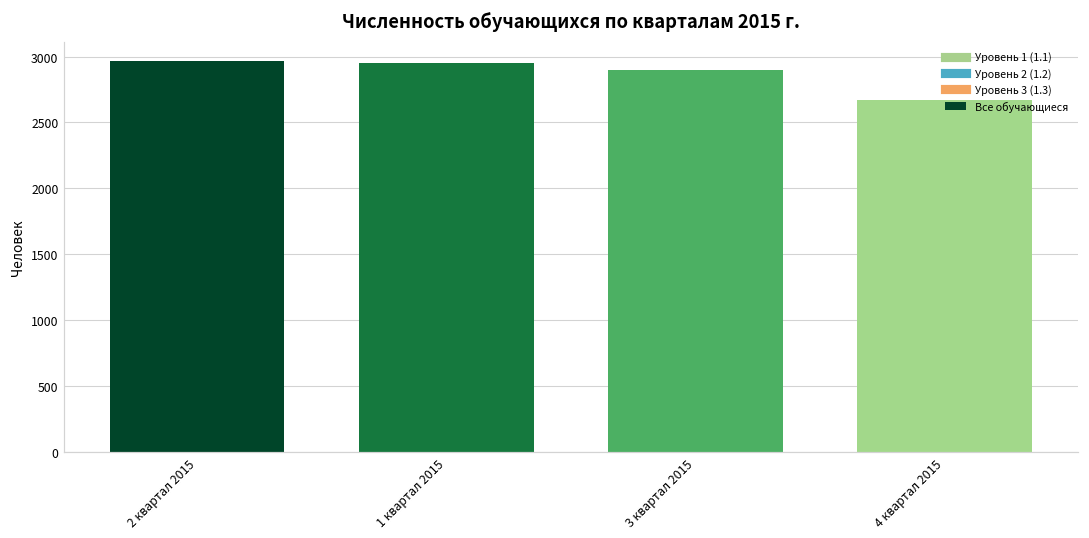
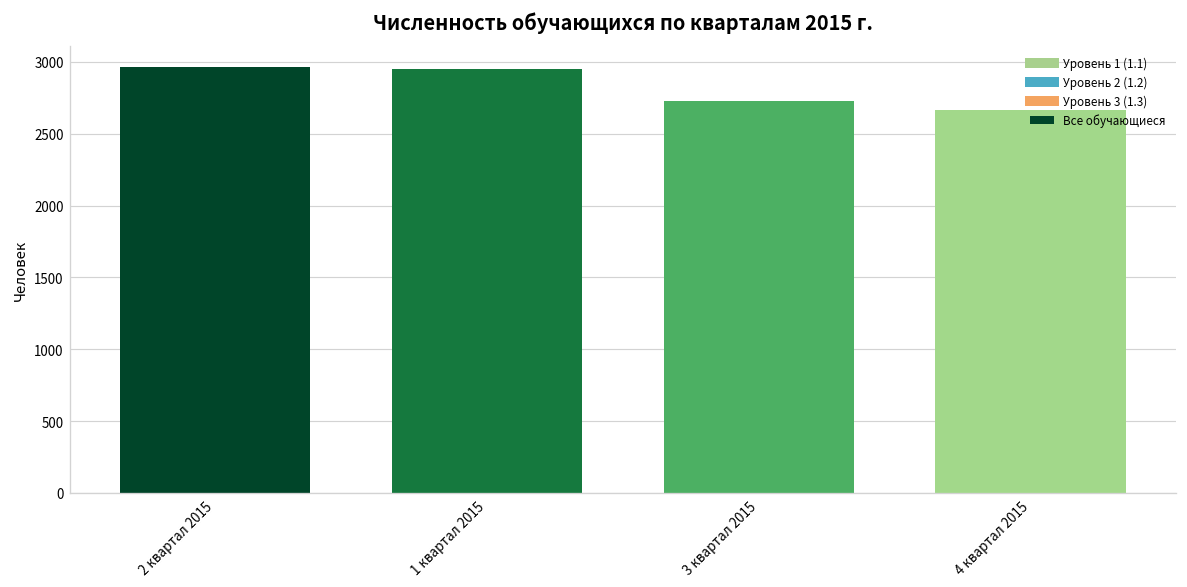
  {
    "2 квартал 2015": 2960,
    "1 квартал 2015": 2950,
-   "3 квартал 2015": 2900,
+   "3 квартал 2015": 2730,
    "4 квартал 2015": 2670
  }
